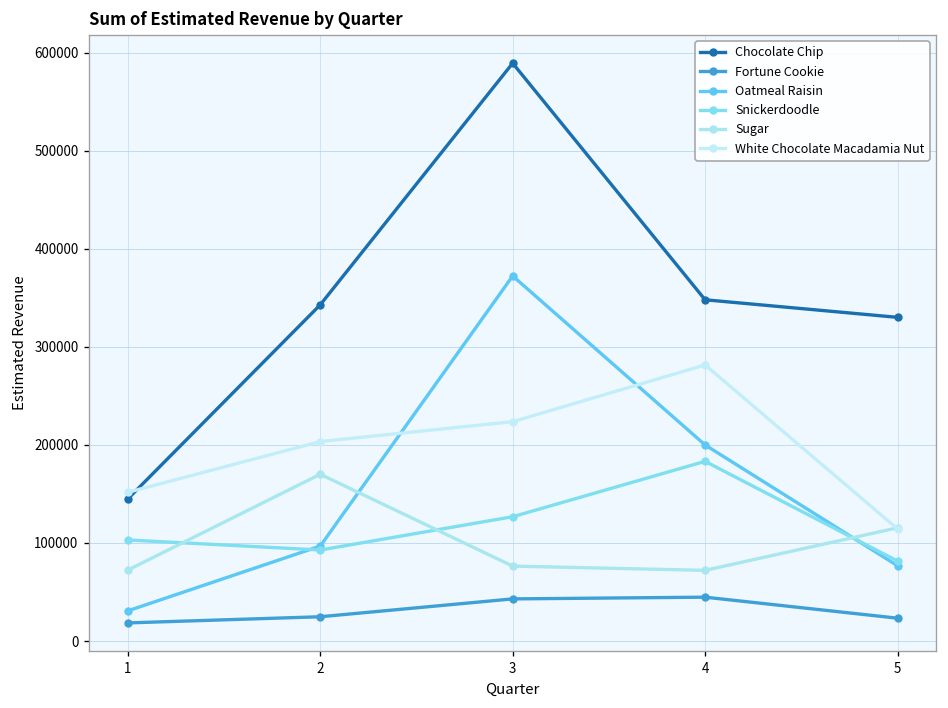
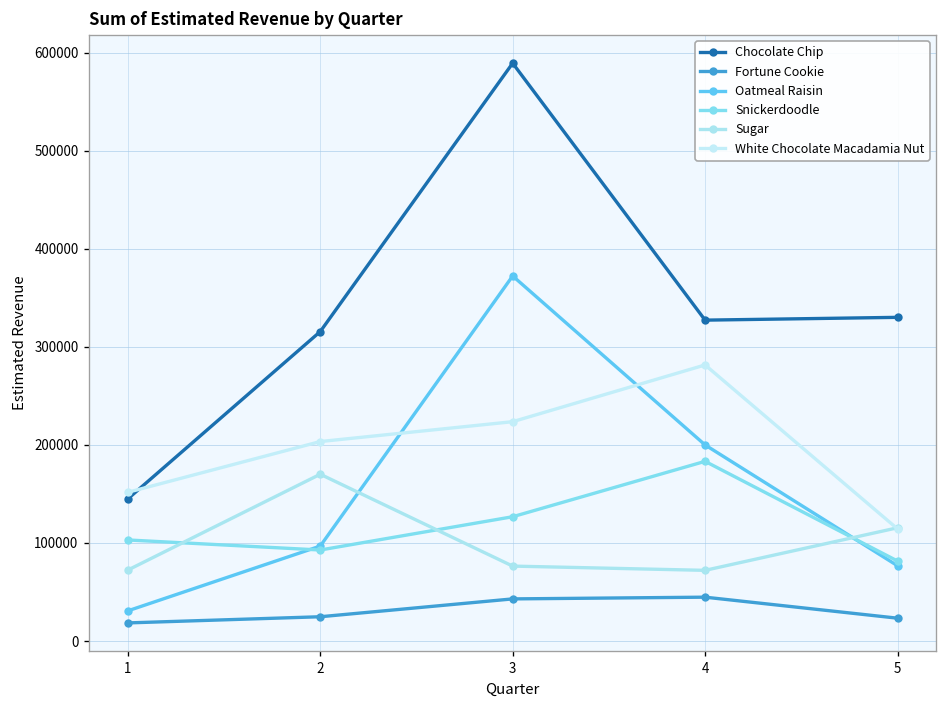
  {
    "Chocolate Chip": {
      "1": 140000,
-     "2": 340000,
+     "2": 320000,
      "3": 590000,
-     "4": 350000,
+     "4": 330000,
      "5": 330000
    }
  }
